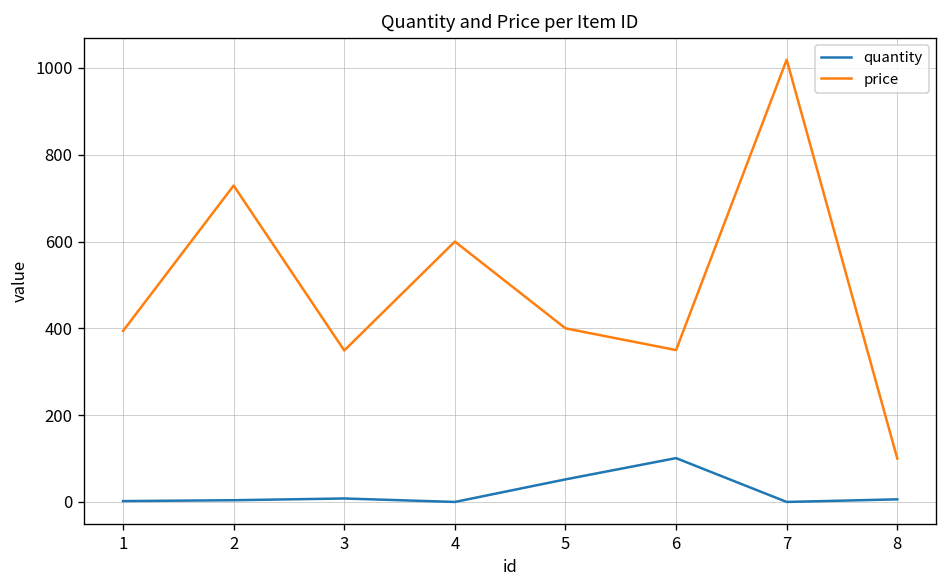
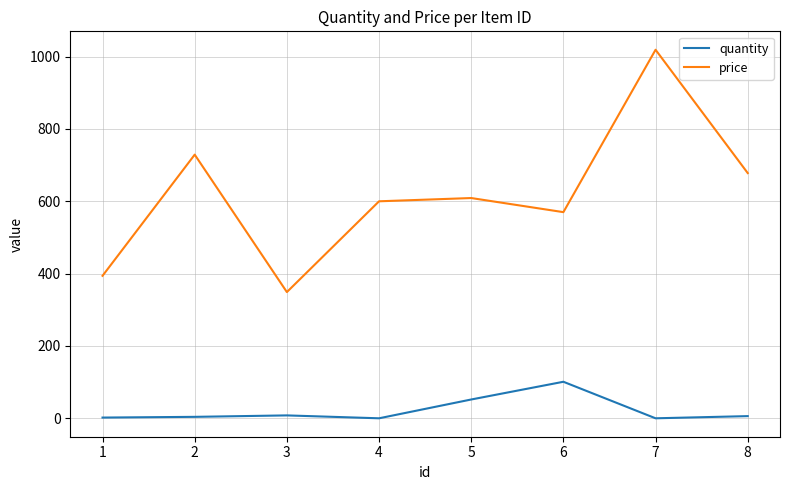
  {
    "quantity": {
      "1": 0,
      "2": 0,
      "3": 10,
      "4": 0,
      "5": 50,
      "6": 100,
      "7": 0,
      "8": 10
    },
    "price": {
      "1": 390,
      "2": 730,
      "3": 350,
      "4": 600,
-     "5": 400,
-     "6": 350,
+     "5": 610,
+     "6": 570,
      "7": 1020,
-     "8": 100
+     "8": 680
    }
  }
